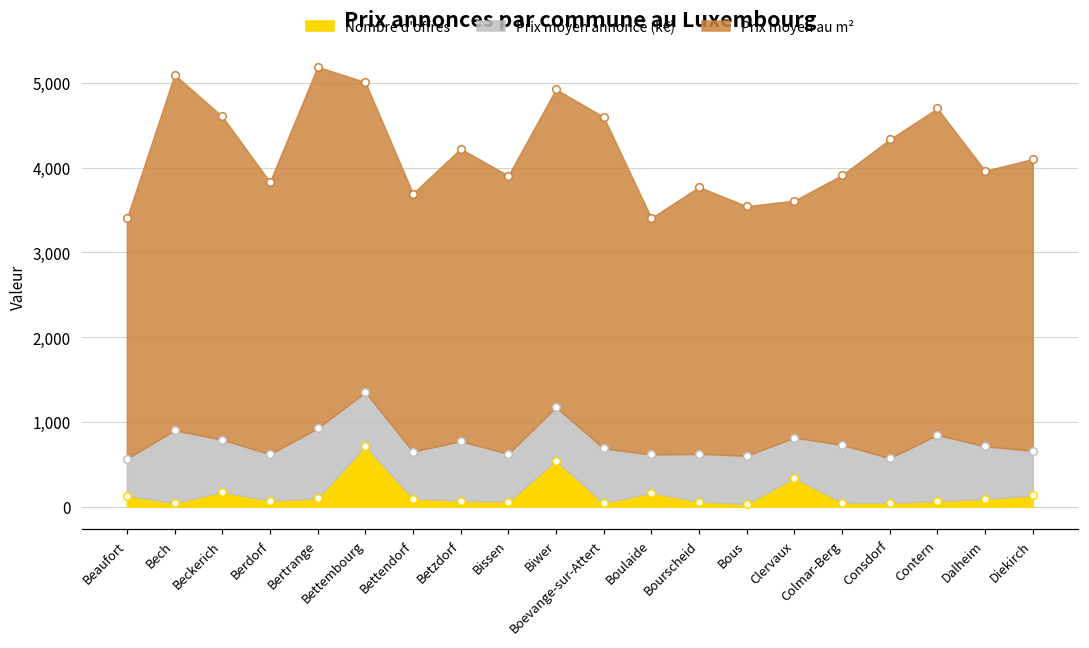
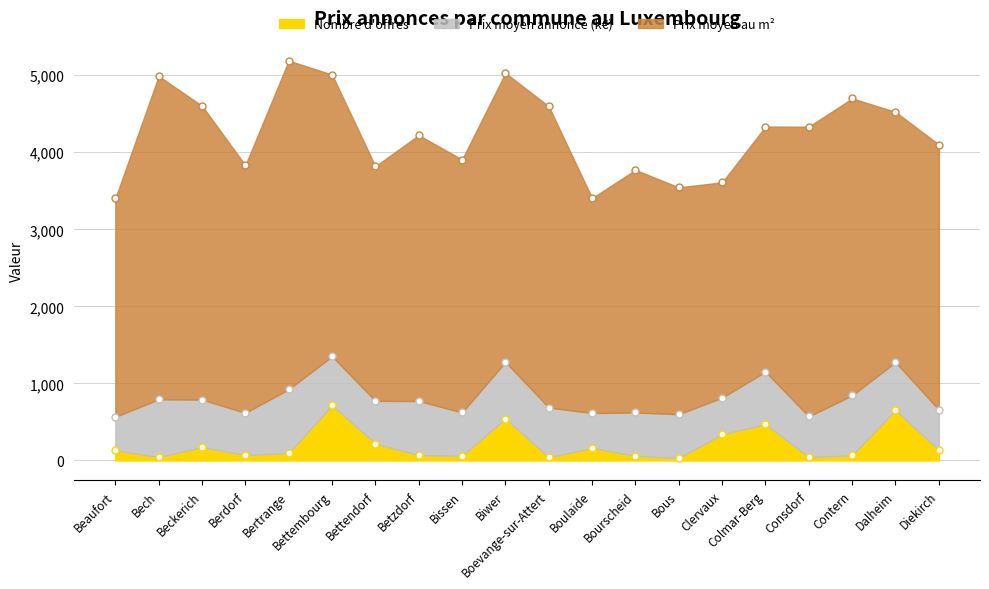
  {
    "Nombre d'offres": {
      "Beaufort": "100",
      "Bech": "0",
      "Beckerich": "200",
      "Berdorf": "100",
      "Bertrange": "100",
      "Bettembourg": "700",
-     "Bettendorf": "100",
+     "Bettendorf": "200",
      "Betzdorf": "100",
      "Bissen": "100",
      "Biwer": "500",
      "Boevange-sur-Attert": "0",
      "Boulaide": "200",
      "Bourscheid": "100",
      "Bous": "0",
      "Clervaux": "300",
-     "Colmar-Berg": "0",
+     "Colmar-Berg": "500",
      "Consdorf": "0",
      "Contern": "100",
-     "Dalheim": "100",
+     "Dalheim": "700",
      "Diekirch": "100"
    },
    "Prix moyen annoncé (k€)": {
      "Beaufort": "400",
-     "Bech": "900",
+     "Bech": "800",
      "Beckerich": "600",
      "Berdorf": "500",
      "Bertrange": "800",
      "Bettembourg": "600",
      "Bettendorf": "600",
      "Betzdorf": "700",
      "Bissen": "600",
-     "Biwer": "600",
+     "Biwer": "700",
      "Boevange-sur-Attert": "600",
      "Boulaide": "500",
      "Bourscheid": "600",
      "Bous": "600",
      "Clervaux": "500",
      "Colmar-Berg": "700",
      "Consdorf": "500",
      "Contern": "800",
      "Dalheim": "600",
      "Diekirch": "500"
    },
    "Prix moyen au m²": {
      "Beaufort": "2,800",
      "Bech": "4,200",
      "Beckerich": "3,800",
      "Berdorf": "3,200",
      "Bertrange": "4,300",
      "Bettembourg": "3,700",
      "Bettendorf": "3,000",
      "Betzdorf": "3,500",
      "Bissen": "3,300",
      "Biwer": "3,800",
      "Boevange-sur-Attert": "3,900",
      "Boulaide": "2,800",
      "Bourscheid": "3,100",
      "Bous": "2,900",
      "Clervaux": "2,800",
      "Colmar-Berg": "3,200",
      "Consdorf": "3,800",
      "Contern": "3,900",
      "Dalheim": "3,200",
      "Diekirch": "3,400"
    }
  }
